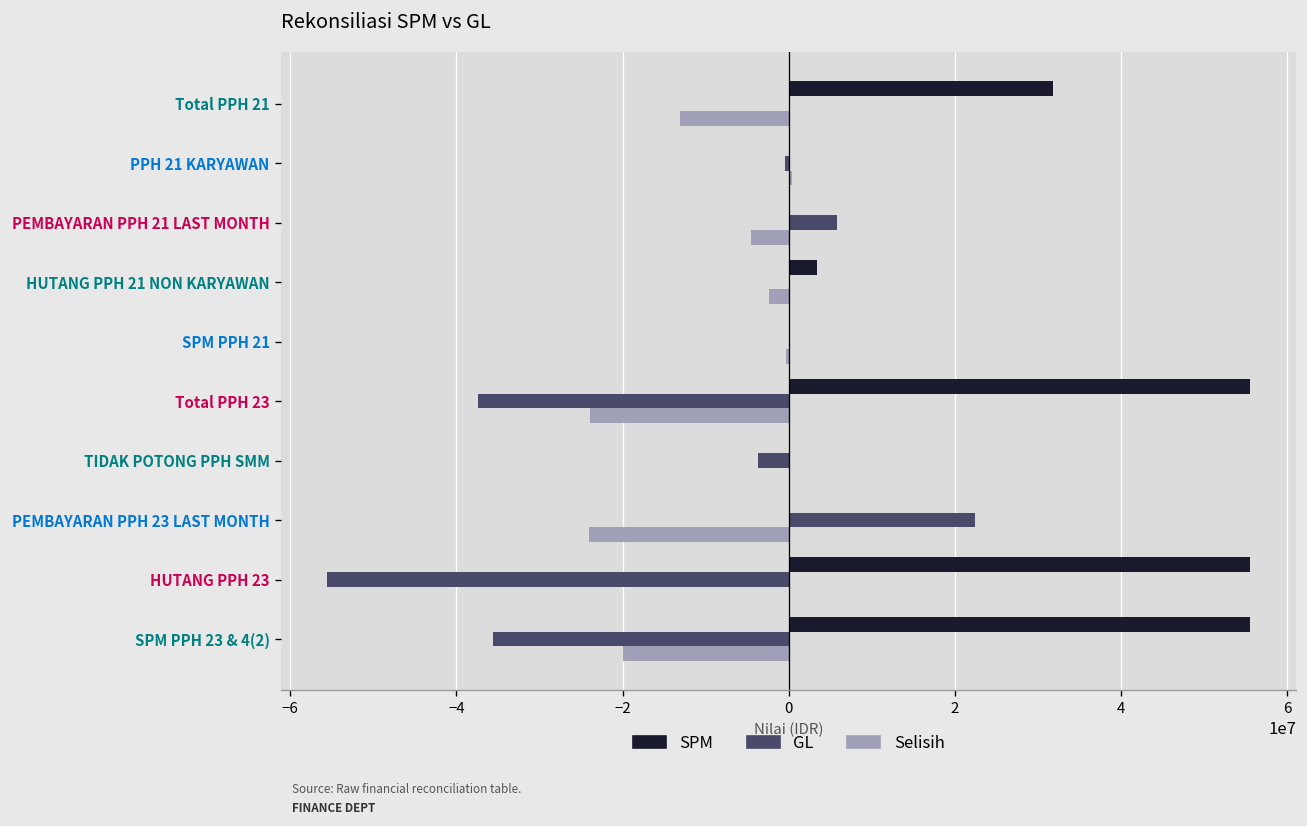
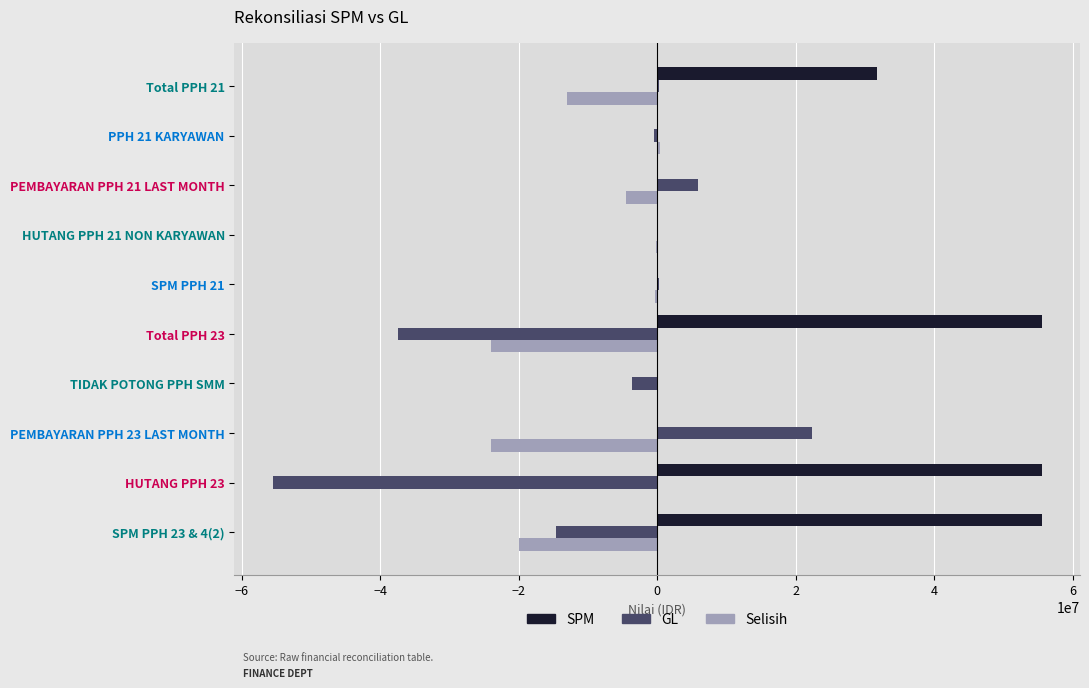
  {
    "SPM": {
      "Total PPH 21": 32000000,
      "PPH 21 KARYAWAN": 0,
      "PEMBAYARAN PPH 21 LAST MONTH": 0,
-     "HUTANG PPH 21 NON KARYAWAN": 3000000,
+     "HUTANG PPH 21 NON KARYAWAN": 0,
      "Total PPH 23": 56000000,
      "TIDAK POTONG PPH SMM": 0,
      "PEMBAYARAN PPH 23 LAST MONTH": 0,
      "HUTANG PPH 23": 56000000,
      "SPM PPH 23 & 4(2)": 56000000
    },
    "GL": {
      "PPH 21 KARYAWAN": 0,
      "PEMBAYARAN PPH 21 LAST MONTH": 6000000,
      "HUTANG PPH 21 NON KARYAWAN": 0,
      "Total PPH 23": -37000000,
      "TIDAK POTONG PPH SMM": -4000000,
      "PEMBAYARAN PPH 23 LAST MONTH": 22000000,
      "HUTANG PPH 23": -56000000,
-     "SPM PPH 23 & 4(2)": -36000000
+     "SPM PPH 23 & 4(2)": -15000000
    },
    "Selisih": {
      "Total PPH 21": -13000000,
      "PPH 21 KARYAWAN": 0,
      "PEMBAYARAN PPH 21 LAST MONTH": -5000000,
-     "HUTANG PPH 21 NON KARYAWAN": -2000000,
+     "HUTANG PPH 21 NON KARYAWAN": 0,
      "Total PPH 23": -24000000,
      "PEMBAYARAN PPH 23 LAST MONTH": -24000000,
      "SPM PPH 23 & 4(2)": -20000000
    }
  }
